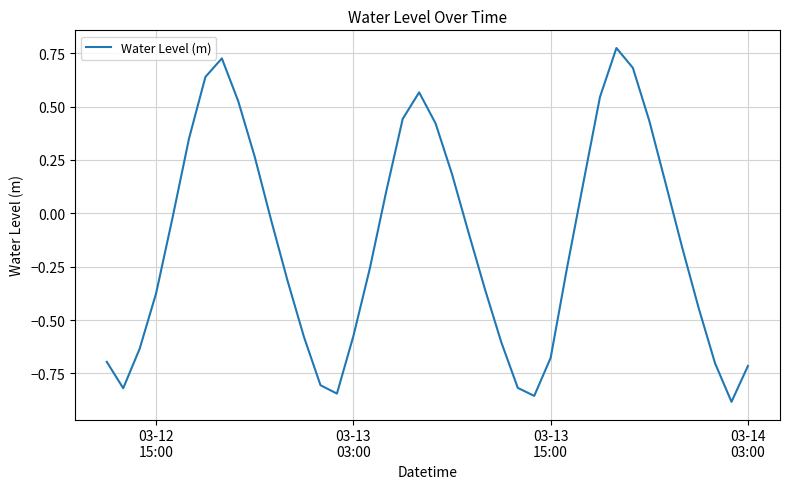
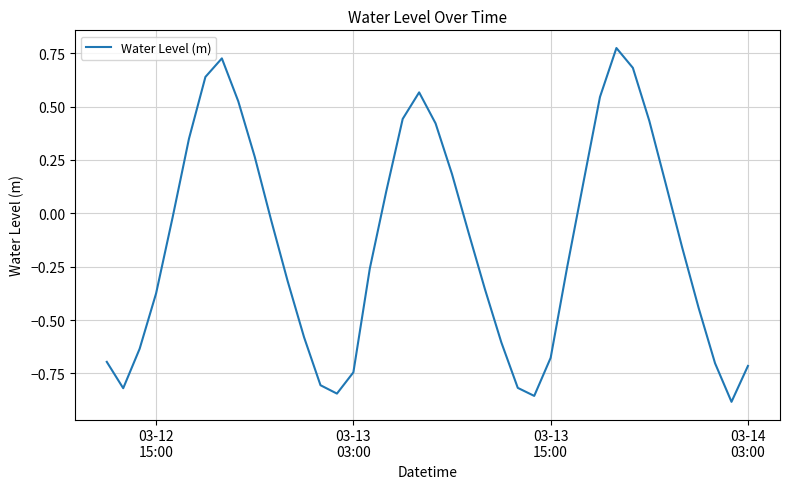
  {
    "03-12 15:00": -0.38,
-   "03-13 03:00": -0.58,
+   "03-13 03:00": -0.75,
    "03-13 15:00": -0.68,
    "03-14 03:00": -0.72
  }
